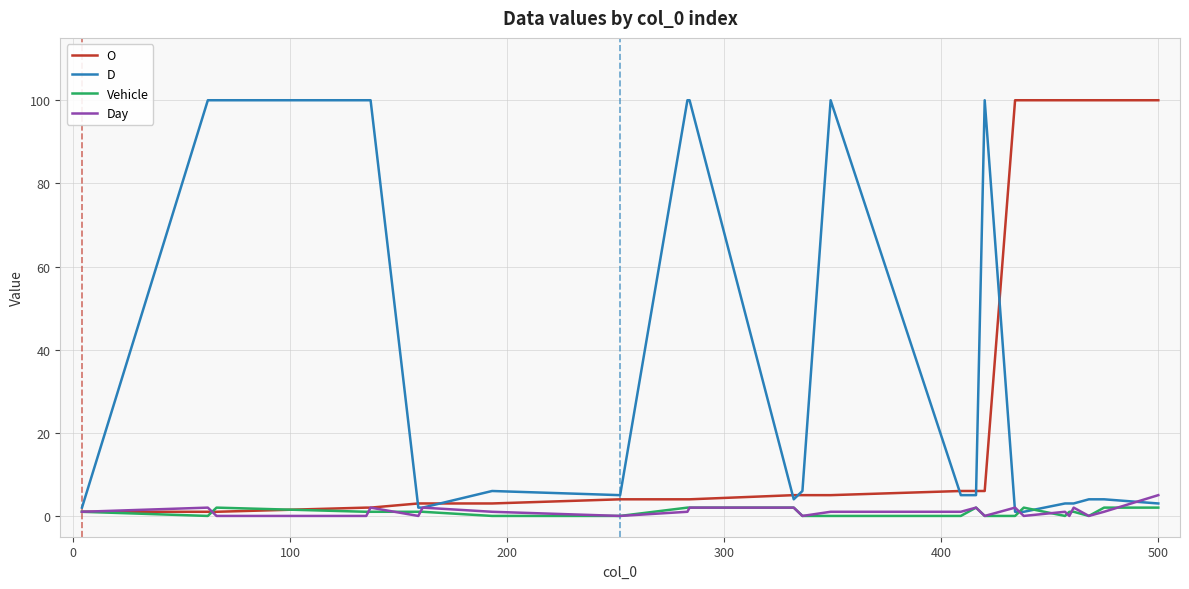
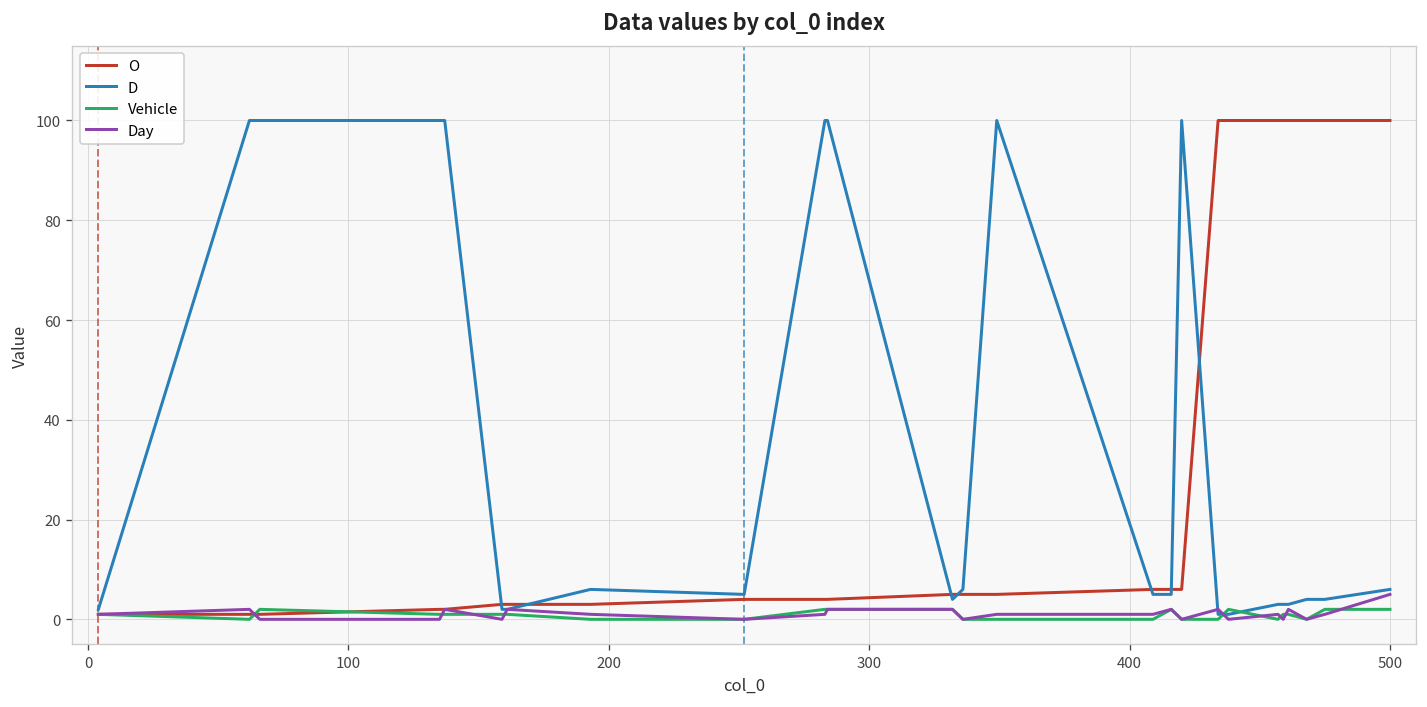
  {
    "O": {
      "500": 100
    },
    "D": {
-     "500": 3
+     "500": 6
    },
    "Vehicle": {
      "500": 2
    },
    "Day": {
      "500": 5
    }
  }
